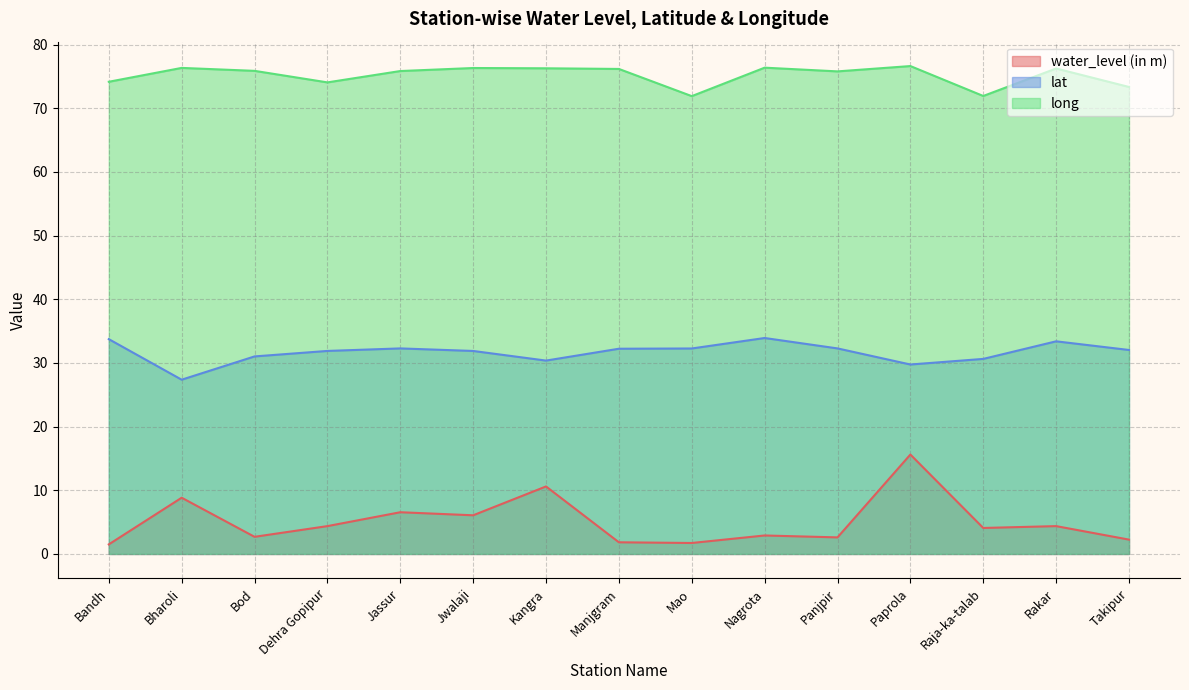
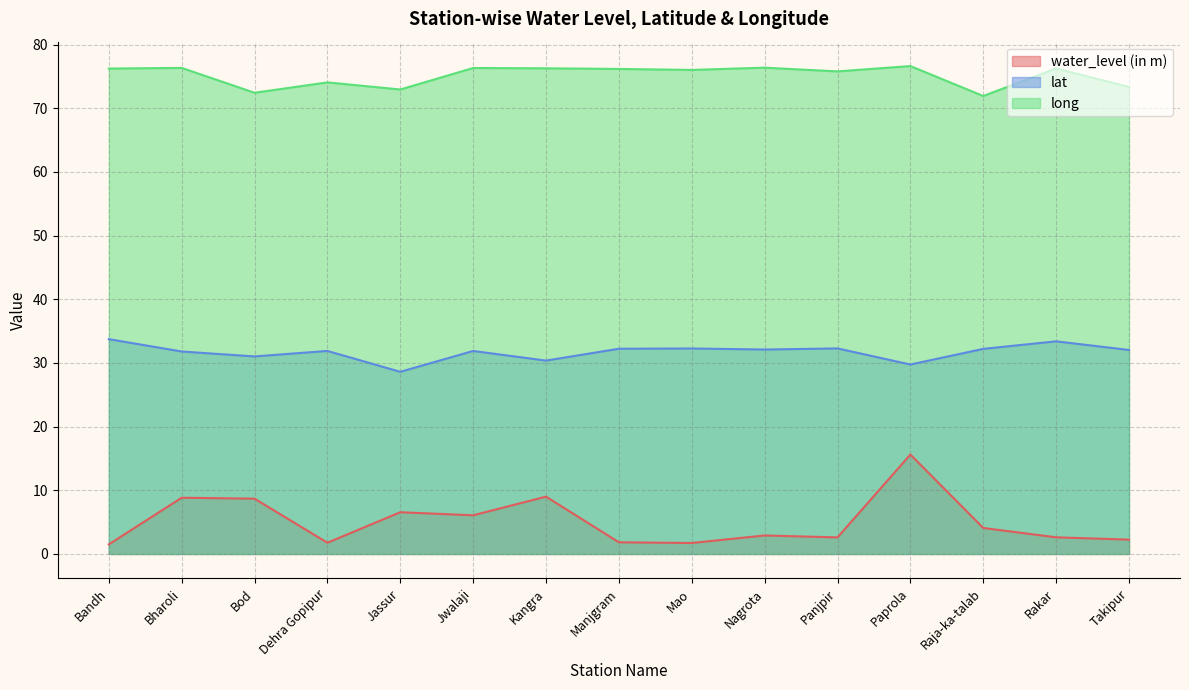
  {
    "water_level (in m)": {
      "Bandh": 2,
      "Bharoli": 9,
-     "Bod": 3,
-     "Dehra Gopipur": 4,
+     "Bod": 9,
+     "Dehra Gopipur": 2,
      "Jassur": 7,
      "Jwalaji": 6,
-     "Kangra": 11,
+     "Kangra": 9,
      "Manjgram": 2,
      "Mao": 2,
      "Nagrota": 3,
      "Panjpir": 3,
      "Paprola": 16,
      "Raja-ka-talab": 4,
-     "Rakar": 4,
+     "Rakar": 3,
      "Takipur": 2
    },
    "lat": {
      "Bandh": 34,
-     "Bharoli": 27,
+     "Bharoli": 32,
      "Bod": 31,
      "Dehra Gopipur": 32,
-     "Jassur": 32,
+     "Jassur": 29,
      "Jwalaji": 32,
      "Kangra": 30,
      "Manjgram": 32,
      "Mao": 32,
-     "Nagrota": 34,
+     "Nagrota": 32,
      "Panjpir": 32,
      "Paprola": 30,
-     "Raja-ka-talab": 31,
+     "Raja-ka-talab": 32,
      "Rakar": 33,
      "Takipur": 32
    },
    "long": {
-     "Bandh": 74,
+     "Bandh": 76,
      "Bharoli": 76,
-     "Bod": 76,
+     "Bod": 72,
      "Dehra Gopipur": 74,
-     "Jassur": 76,
+     "Jassur": 73,
      "Jwalaji": 76,
      "Kangra": 76,
      "Manjgram": 76,
-     "Mao": 72,
+     "Mao": 76,
      "Nagrota": 76,
      "Panjpir": 76,
      "Paprola": 77,
      "Raja-ka-talab": 72
    }
  }
